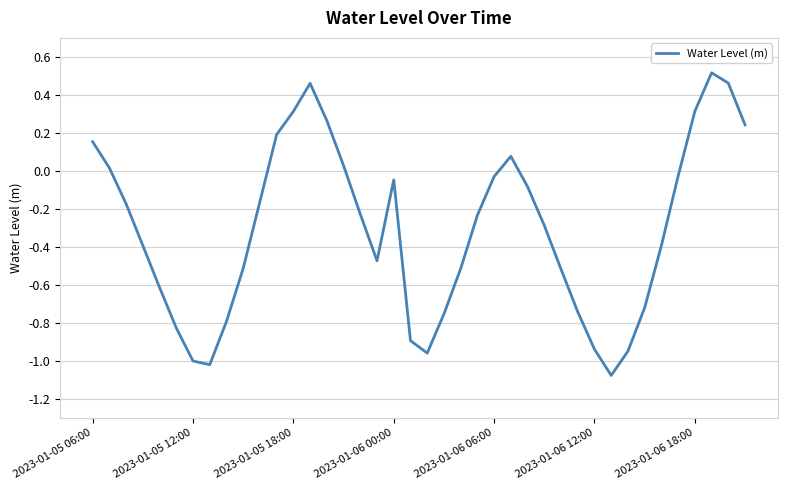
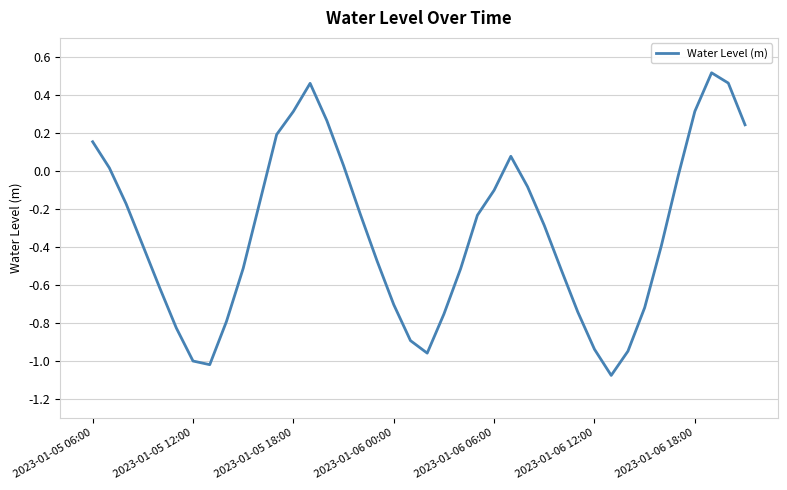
  {
    "2023-01-05 06:00": 0.15,
    "2023-01-05 12:00": -1.00,
    "2023-01-05 18:00": 0.31,
-   "2023-01-06 00:00": -0.05,
-   "2023-01-06 06:00": -0.03,
+   "2023-01-06 00:00": -0.70,
+   "2023-01-06 06:00": -0.10,
    "2023-01-06 12:00": -0.94,
    "2023-01-06 18:00": 0.31
  }
